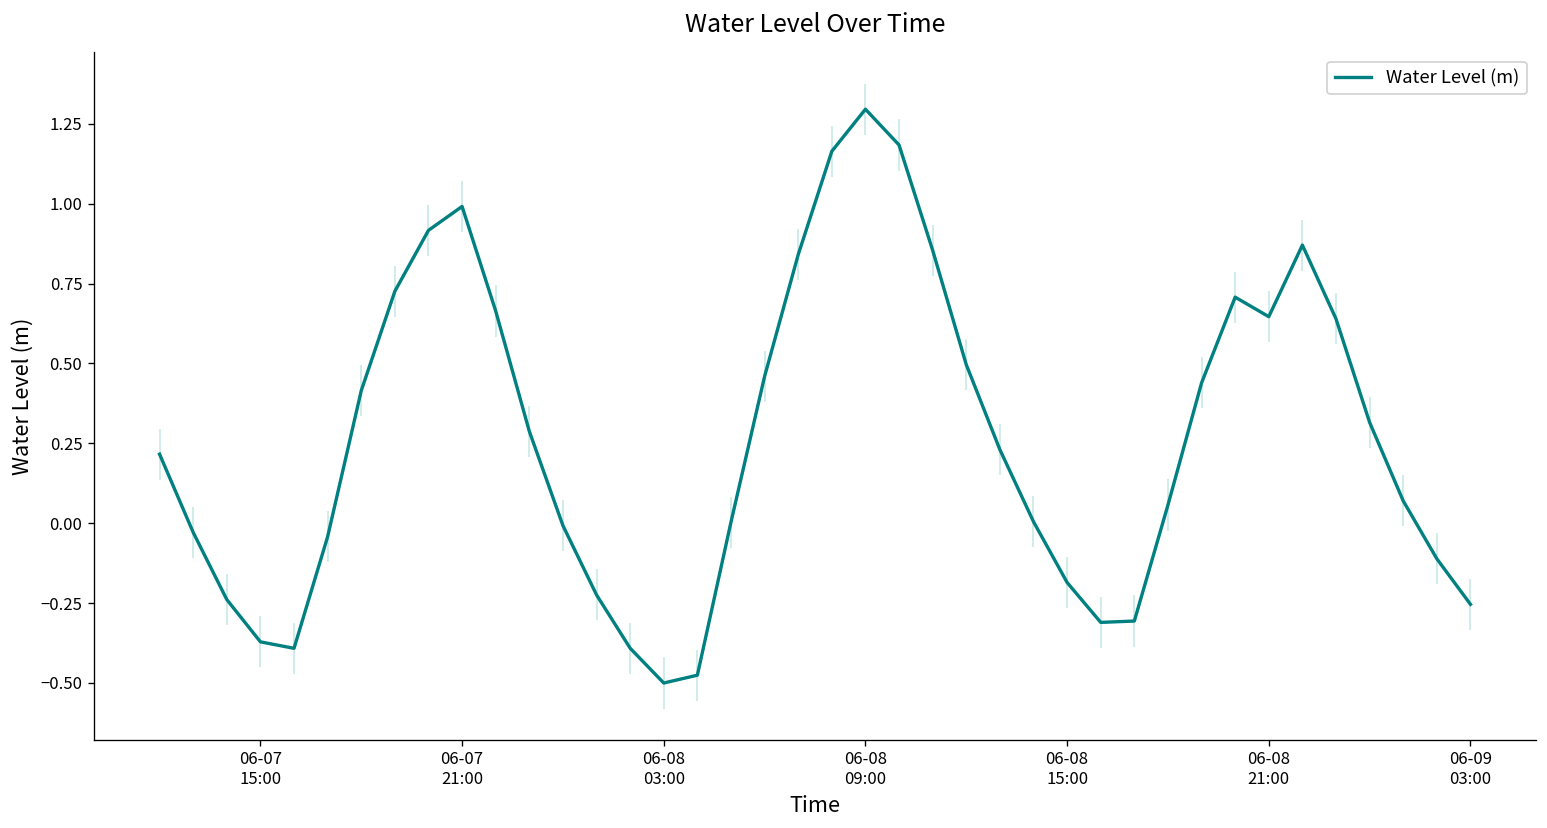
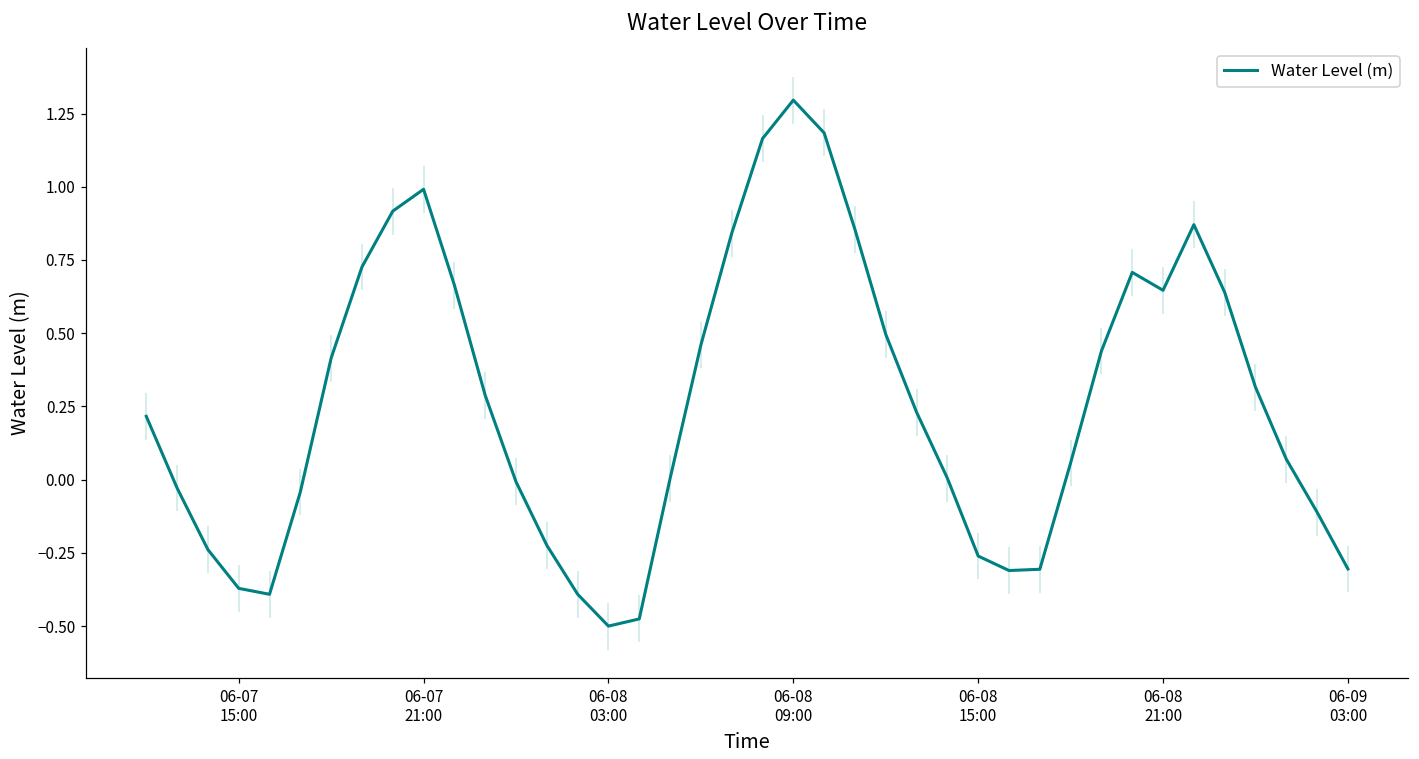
  {
    "06-07 15:00": -0.37,
    "06-07 21:00": 0.99,
    "06-08 03:00": -0.50,
    "06-08 09:00": 1.30,
-   "06-08 15:00": -0.19,
+   "06-08 15:00": -0.26,
    "06-08 21:00": 0.65,
-   "06-09 03:00": -0.25
+   "06-09 03:00": -0.31
  }
